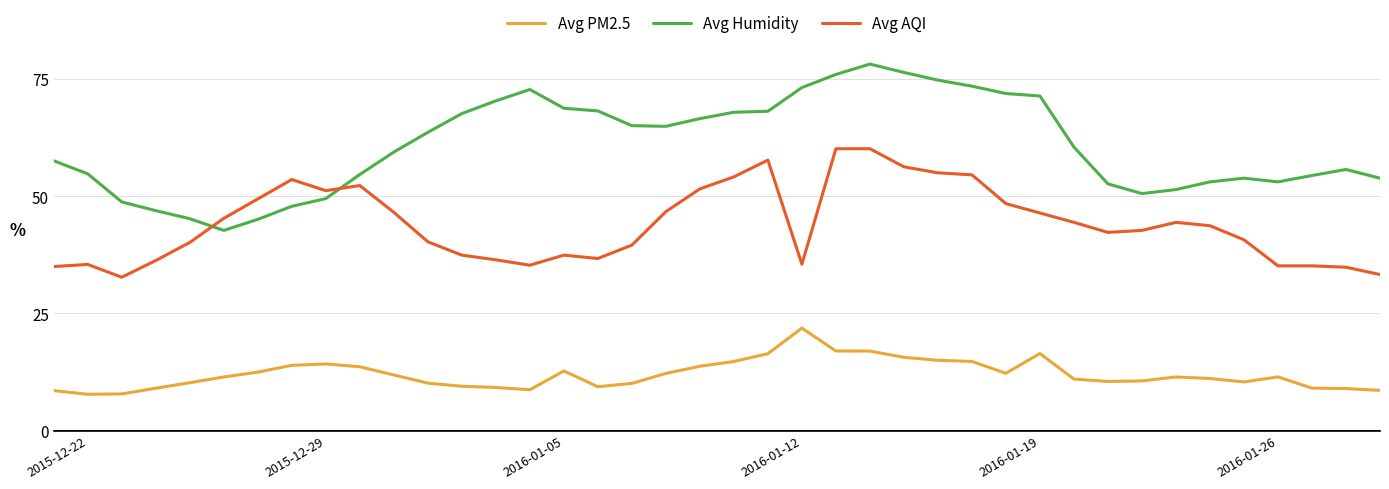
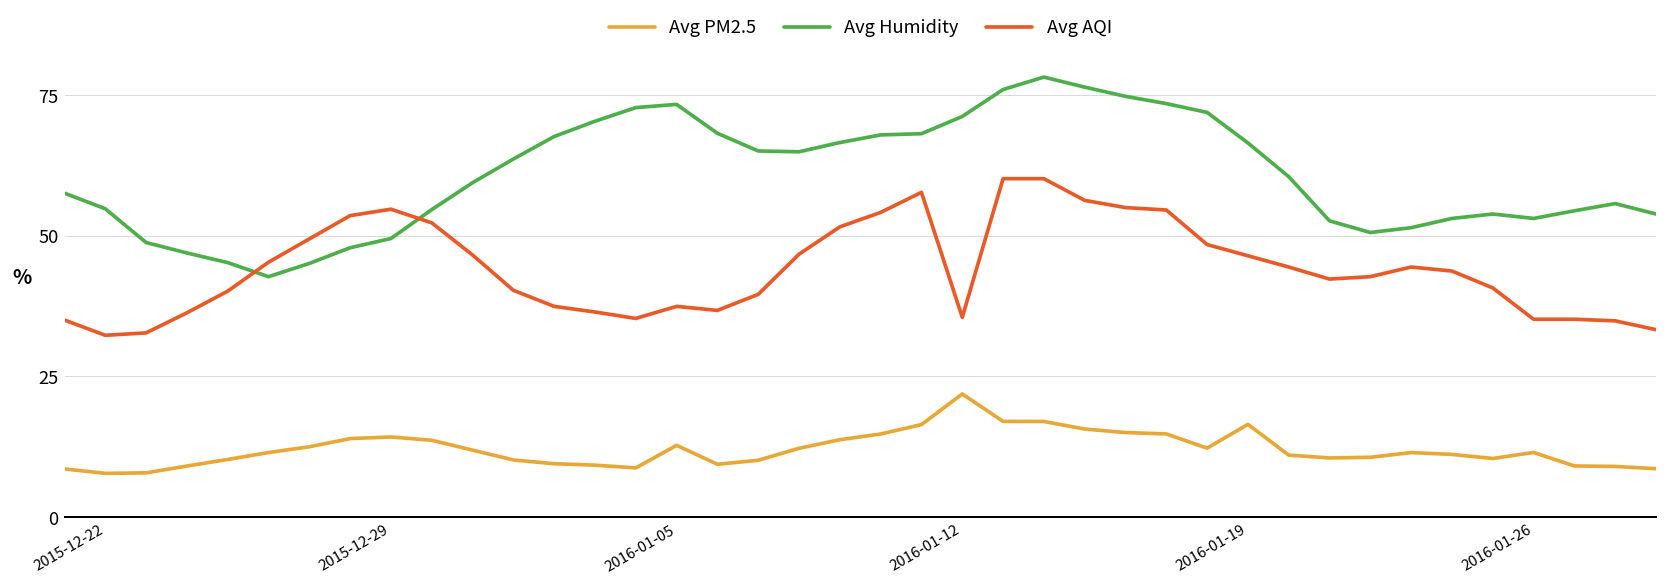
  {
    "Avg PM2.5": {
      "2015-12-22": 8,
      "2015-12-29": 14,
      "2016-01-05": 13,
      "2016-01-12": 22,
      "2016-01-19": 16,
      "2016-01-26": 11
    },
    "Avg Humidity": {
      "2015-12-22": 55,
      "2015-12-29": 50,
-     "2016-01-05": 69,
-     "2016-01-12": 73,
-     "2016-01-19": 71,
+     "2016-01-05": 73,
+     "2016-01-12": 71,
+     "2016-01-19": 67,
      "2016-01-26": 53
    },
    "Avg AQI": {
-     "2015-12-22": 35,
-     "2015-12-29": 51,
+     "2015-12-22": 32,
+     "2015-12-29": 55,
      "2016-01-05": 37,
      "2016-01-12": 35,
      "2016-01-19": 46,
      "2016-01-26": 35
    }
  }
